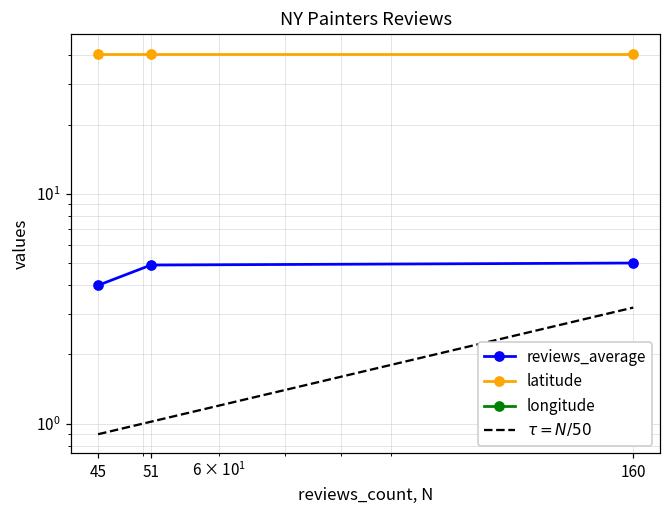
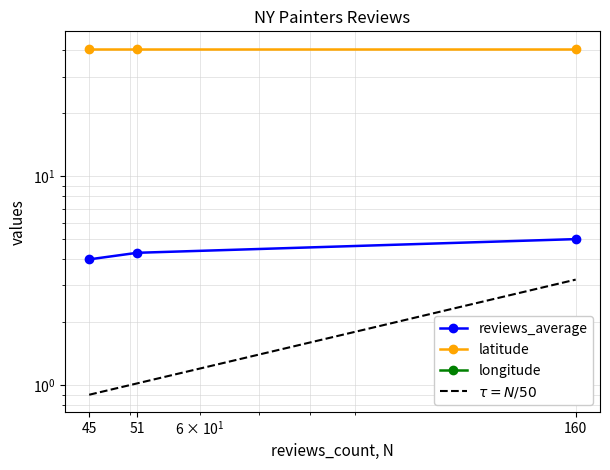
  {
    "reviews_average": {
      "45": 4.0,
-     "51": 4.9,
+     "51": 4.3,
      "160": 5.0
    },
    "latitude": {
      "45": 41,
      "51": 41,
      "160": 41
    }
  }
